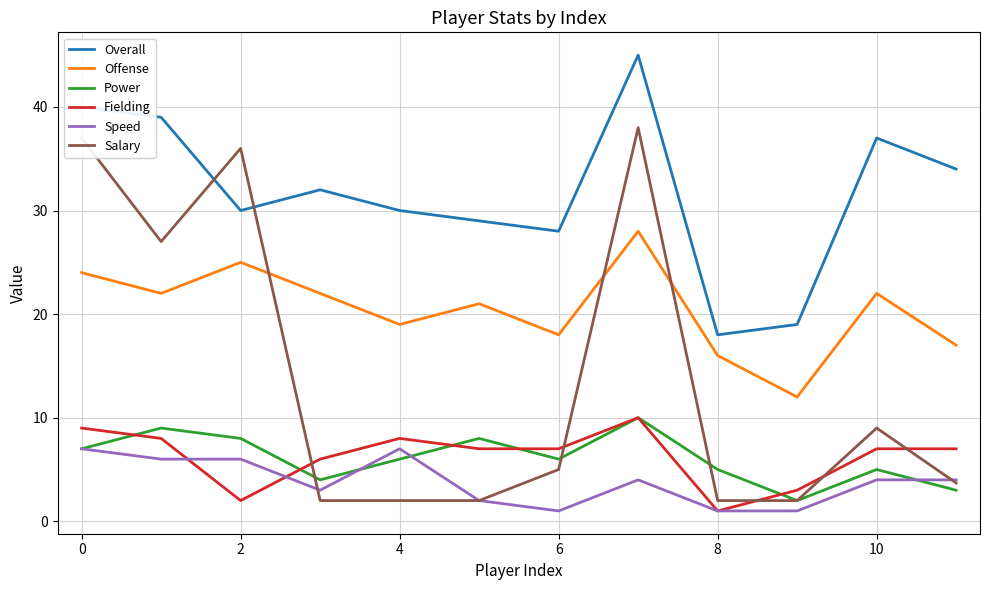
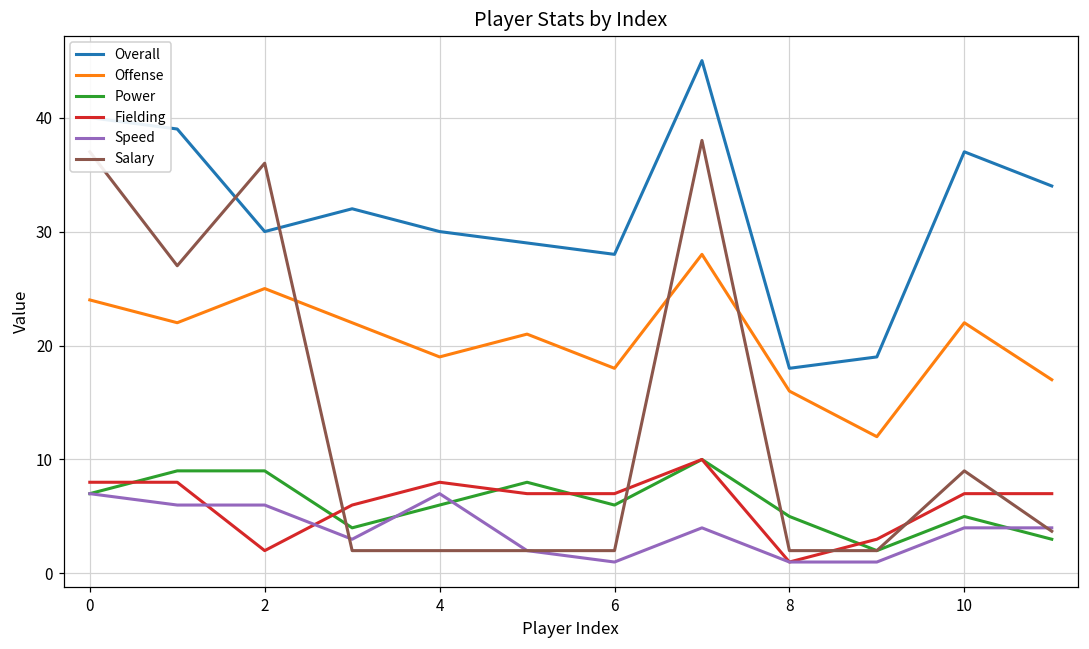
  {
    "Overall": {
      "2": 30,
      "4": 30,
      "6": 28,
      "8": 18,
      "10": 37
    },
    "Offense": {
      "0": 24,
      "2": 25,
      "4": 19,
      "6": 18,
      "8": 16,
      "10": 22
    },
    "Power": {
-     "2": 8,
+     "2": 9,
      "4": 6,
      "6": 6,
      "8": 5,
      "10": 5
    },
    "Fielding": {
-     "0": 9,
+     "0": 8,
      "2": 2,
      "4": 8,
      "6": 7,
      "10": 7
    },
    "Speed": {
      "2": 6,
      "4": 7,
      "6": 1,
      "10": 4
    },
    "Salary": {
      "2": 36,
      "4": 2,
-     "6": 5,
+     "6": 2,
      "8": 2,
      "10": 9
    }
  }
